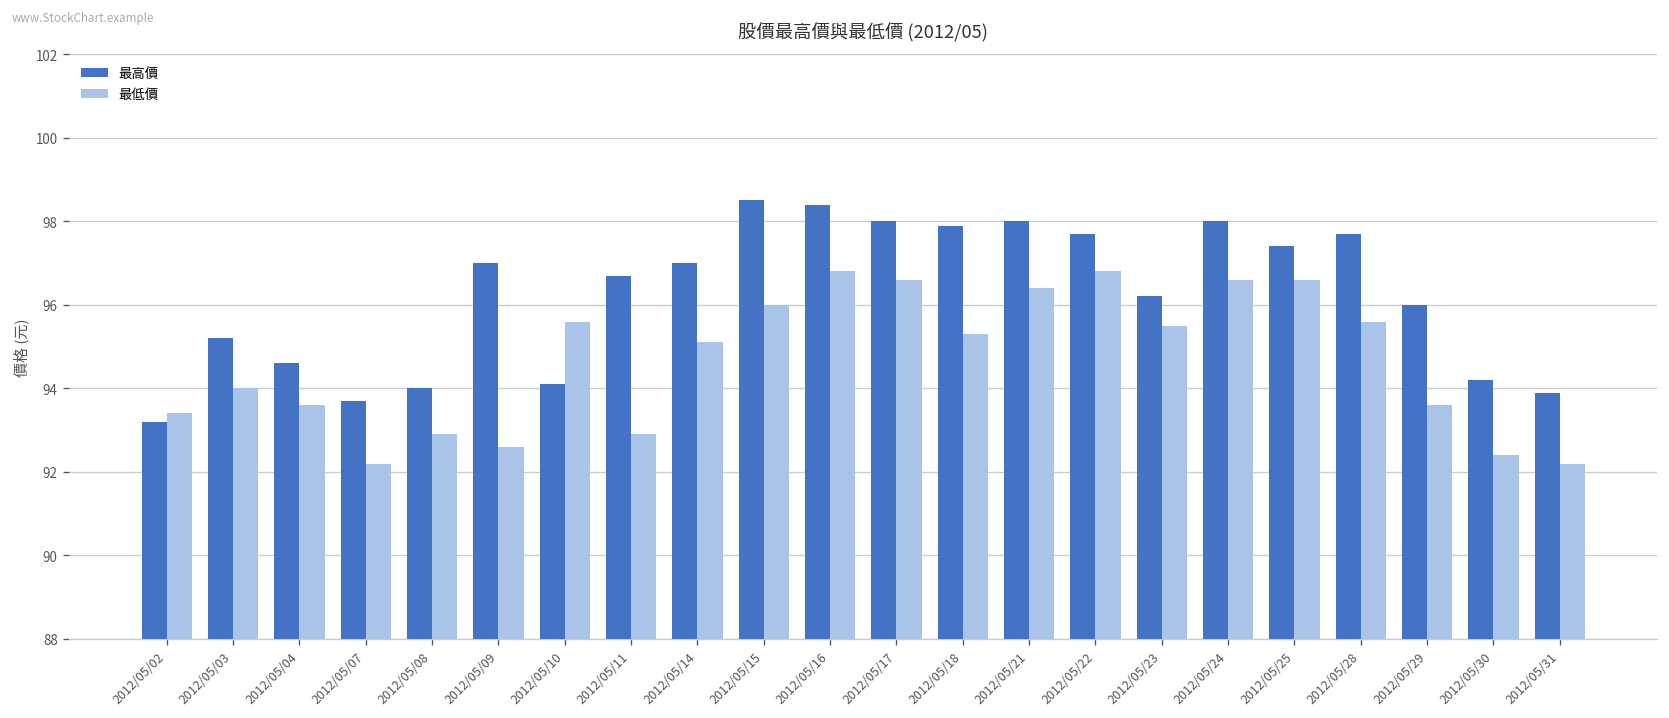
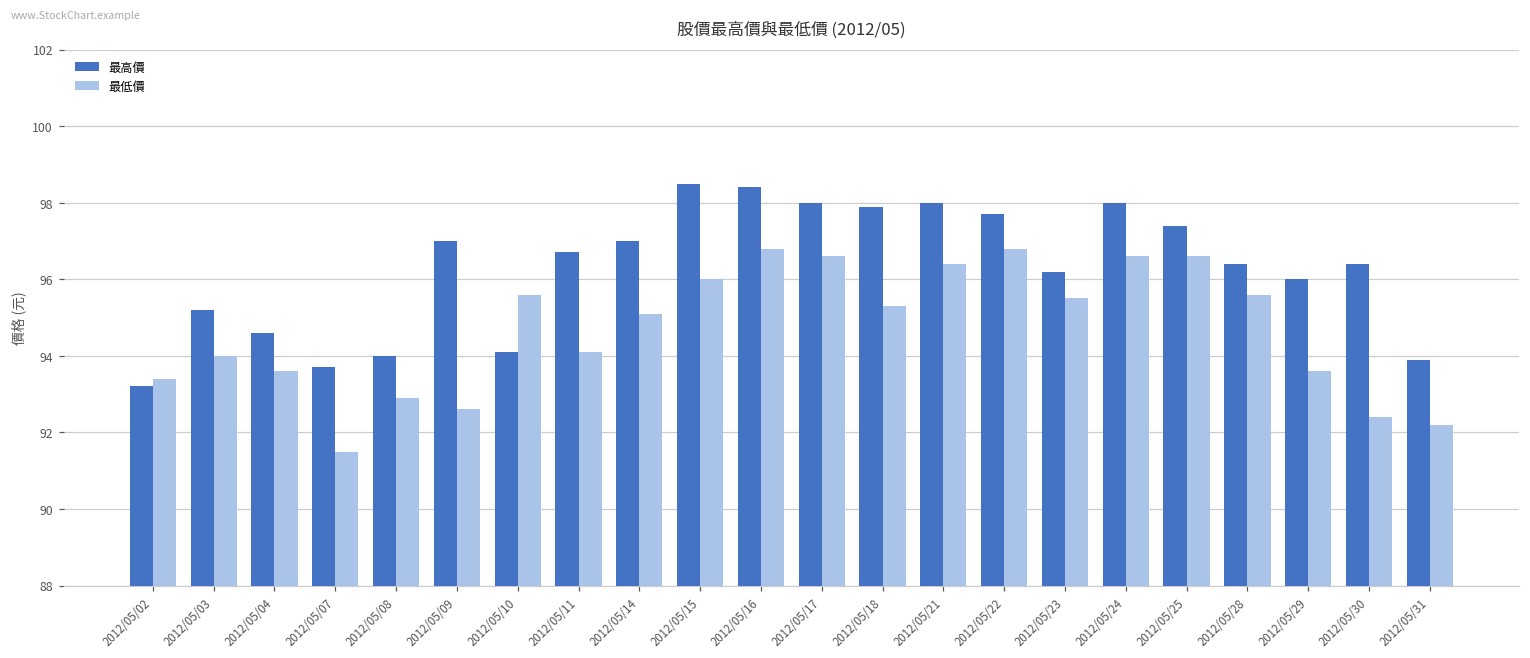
  {
    "最高價": {
      "2012/05/02": 93.2,
      "2012/05/03": 95.2,
      "2012/05/04": 94.6,
      "2012/05/07": 93.7,
      "2012/05/08": 94.0,
      "2012/05/09": 97.0,
      "2012/05/10": 94.1,
      "2012/05/11": 96.7,
      "2012/05/14": 97.0,
      "2012/05/15": 98.5,
      "2012/05/16": 98.4,
      "2012/05/17": 98.0,
      "2012/05/18": 97.9,
      "2012/05/21": 98.0,
      "2012/05/22": 97.7,
      "2012/05/23": 96.2,
      "2012/05/24": 98.0,
      "2012/05/25": 97.4,
-     "2012/05/28": 97.7,
+     "2012/05/28": 96.4,
      "2012/05/29": 96.0,
-     "2012/05/30": 94.2,
+     "2012/05/30": 96.4,
      "2012/05/31": 93.9
    },
    "最低價": {
      "2012/05/02": 93.4,
      "2012/05/03": 94.0,
      "2012/05/04": 93.6,
-     "2012/05/07": 92.2,
+     "2012/05/07": 91.5,
      "2012/05/08": 92.9,
      "2012/05/09": 92.6,
      "2012/05/10": 95.6,
-     "2012/05/11": 92.9,
+     "2012/05/11": 94.1,
      "2012/05/14": 95.1,
      "2012/05/15": 96.0,
      "2012/05/16": 96.8,
      "2012/05/17": 96.6,
      "2012/05/18": 95.3,
      "2012/05/21": 96.4,
      "2012/05/22": 96.8,
      "2012/05/23": 95.5,
      "2012/05/24": 96.6,
      "2012/05/25": 96.6,
      "2012/05/28": 95.6,
      "2012/05/29": 93.6,
      "2012/05/30": 92.4,
      "2012/05/31": 92.2
    }
  }
